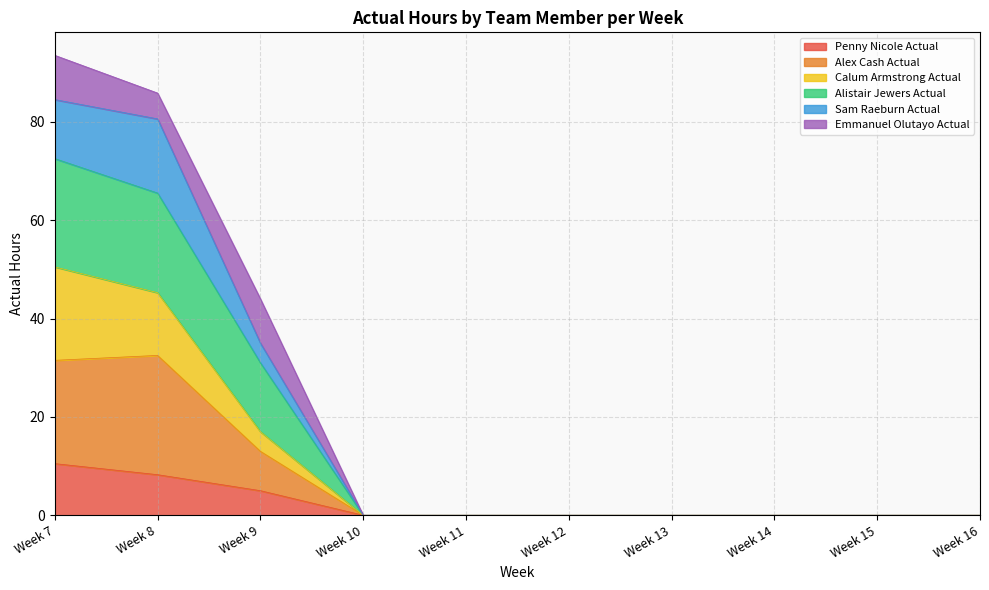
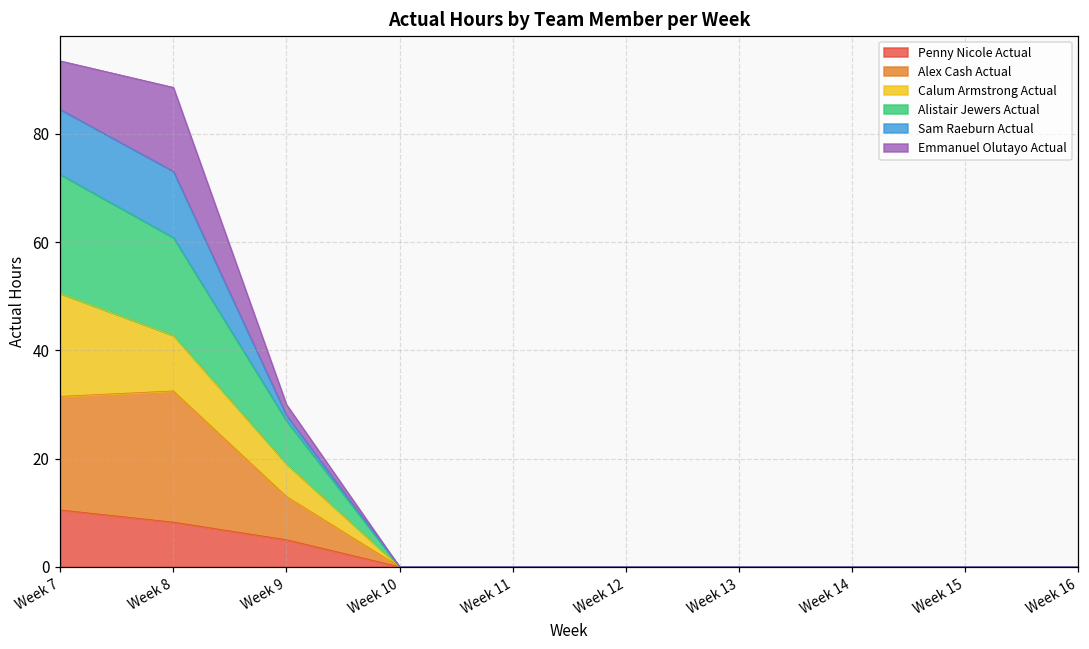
  {
    "Calum Armstrong Actual": {
      "Week 7": 19,
-     "Week 8": 13,
-     "Week 9": 4
+     "Week 8": 10,
+     "Week 9": 6
    },
    "Alistair Jewers Actual": {
      "Week 7": 22,
-     "Week 8": 20,
-     "Week 9": 14
+     "Week 8": 18,
+     "Week 9": 8
    },
    "Sam Raeburn Actual": {
      "Week 7": 12,
-     "Week 8": 15,
-     "Week 9": 4
+     "Week 8": 12,
+     "Week 9": 1
    },
    "Emmanuel Olutayo Actual": {
      "Week 7": 9,
-     "Week 8": 5,
-     "Week 9": 9
+     "Week 8": 16,
+     "Week 9": 2
    }
  }
